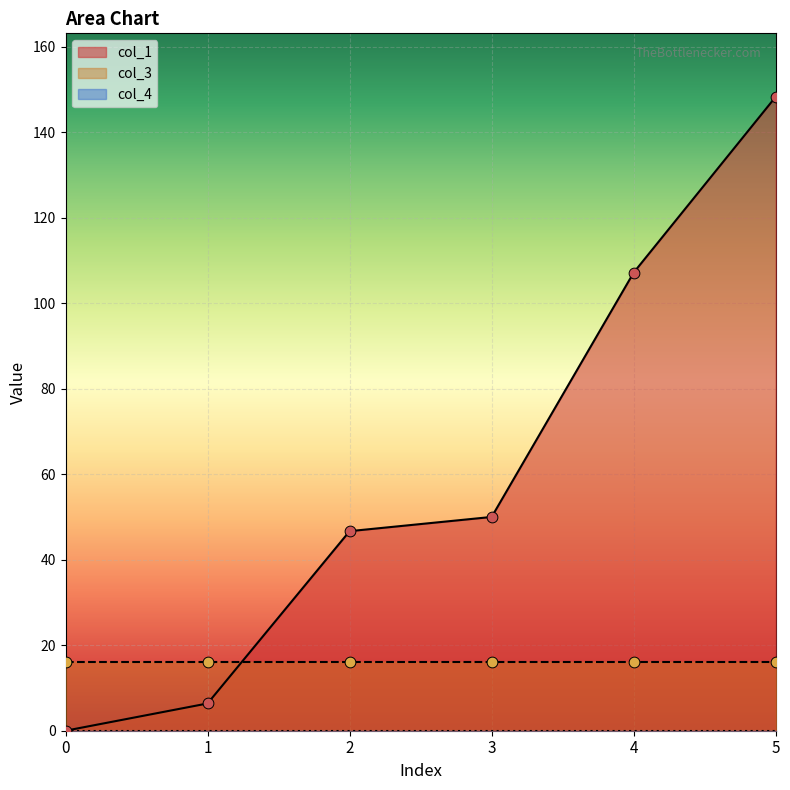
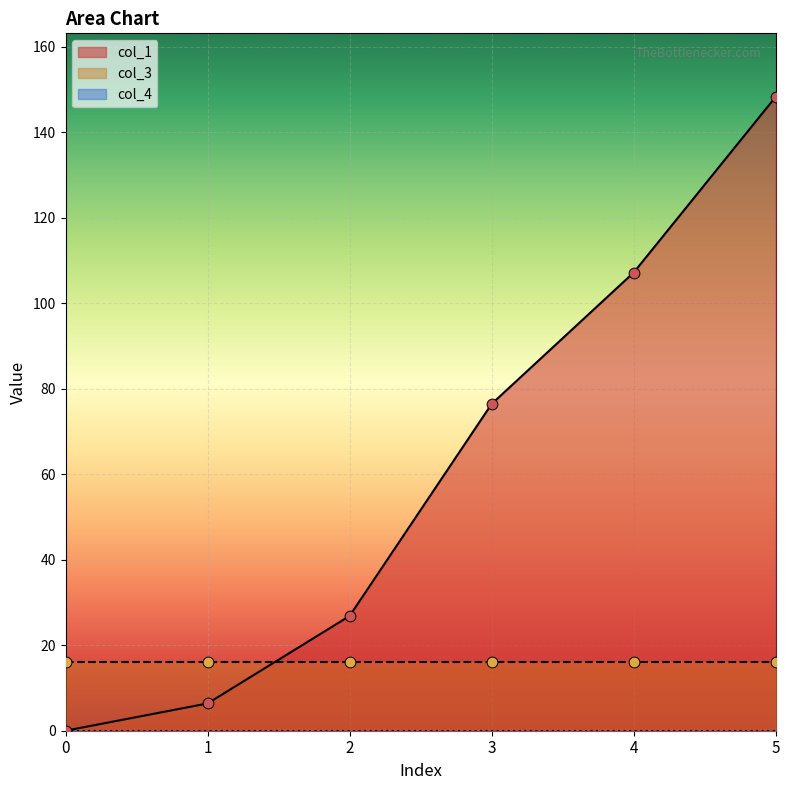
  {
    "col_1": {
      "1": 6,
-     "2": 47,
-     "3": 50,
+     "2": 27,
+     "3": 76,
      "4": 107,
      "5": 148
    },
    "col_3": {
      "0": 16,
      "1": 16,
      "2": 16,
      "3": 16,
      "4": 16,
      "5": 16
    },
    "col_4": {
      "1": 0,
      "2": 0,
      "3": 0,
      "4": 0,
      "5": 0
    }
  }
